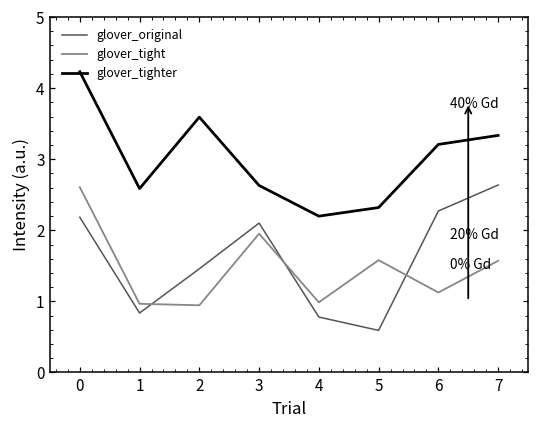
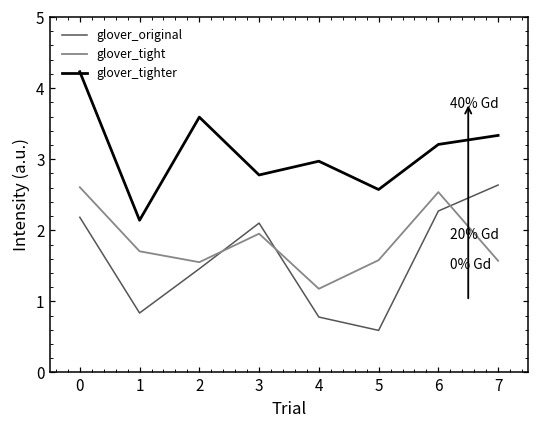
  {
    "glover_original": {
      "0": 2.2,
      "1": 0.8,
      "2": 1.5,
      "3": 2.1,
      "4": 0.8,
      "5": 0.6,
      "6": 2.3,
      "7": 2.6
    },
    "glover_tight": {
      "0": 2.6,
-     "1": 1.0,
-     "2": 0.9,
+     "1": 1.7,
+     "2": 1.6,
      "3": 2.0,
-     "4": 1.0,
+     "4": 1.2,
      "5": 1.6,
-     "6": 1.1
+     "6": 2.5
    },
    "glover_tighter": {
      "0": 4.2,
-     "1": 2.6,
+     "1": 2.1,
      "2": 3.6,
-     "3": 2.6,
-     "4": 2.2,
-     "5": 2.3,
+     "3": 2.8,
+     "4": 3.0,
+     "5": 2.6,
      "6": 3.2
    }
  }
